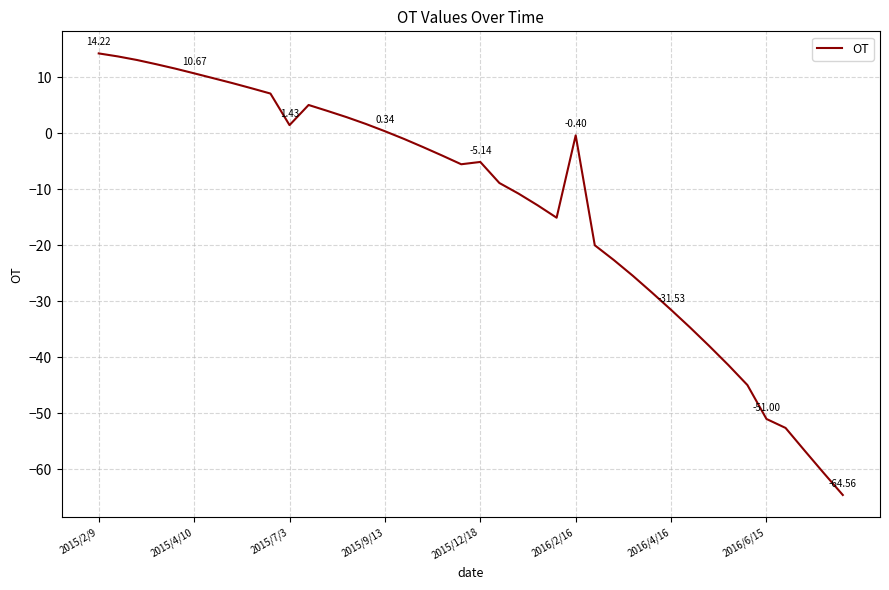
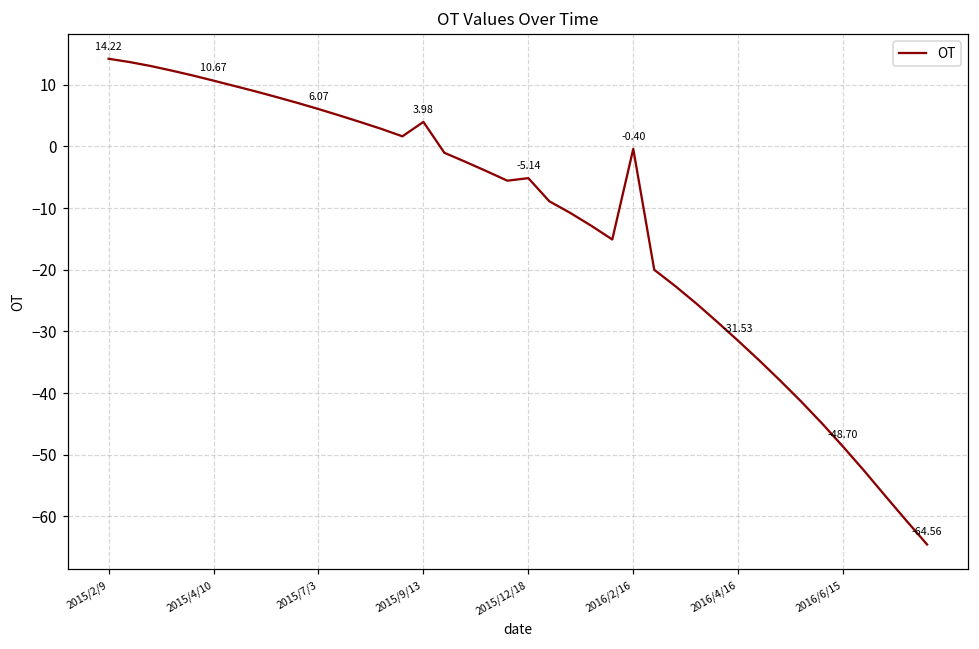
  {
    "2015/2/9": 14.22,
    "2015/4/10": 10.67,
-   "2015/7/3": 1.43,
-   "2015/9/13": 0.34,
+   "2015/7/3": 6.07,
+   "2015/9/13": 3.98,
    "2015/12/18": -5.14,
    "2016/2/16": -0.40,
    "2016/4/16": -31.53,
-   "2016/6/15": -51.00
+   "2016/6/15": -48.70
  }
